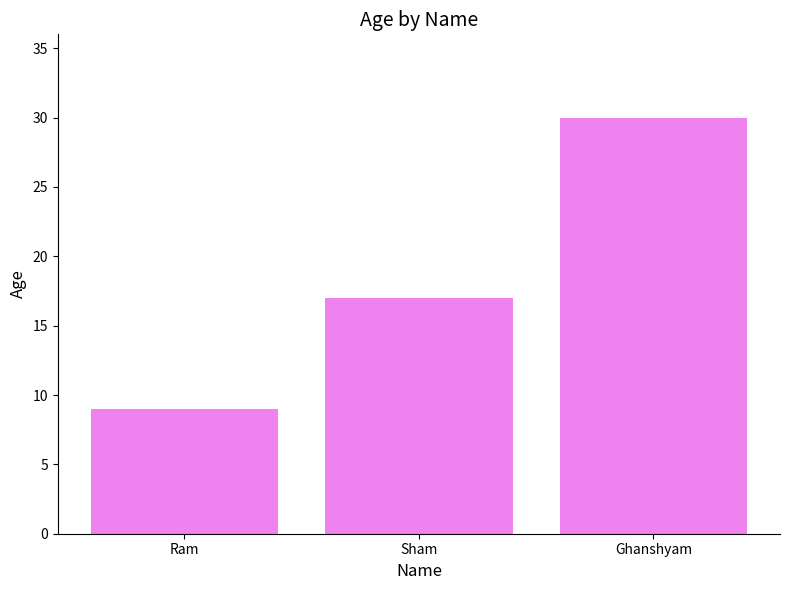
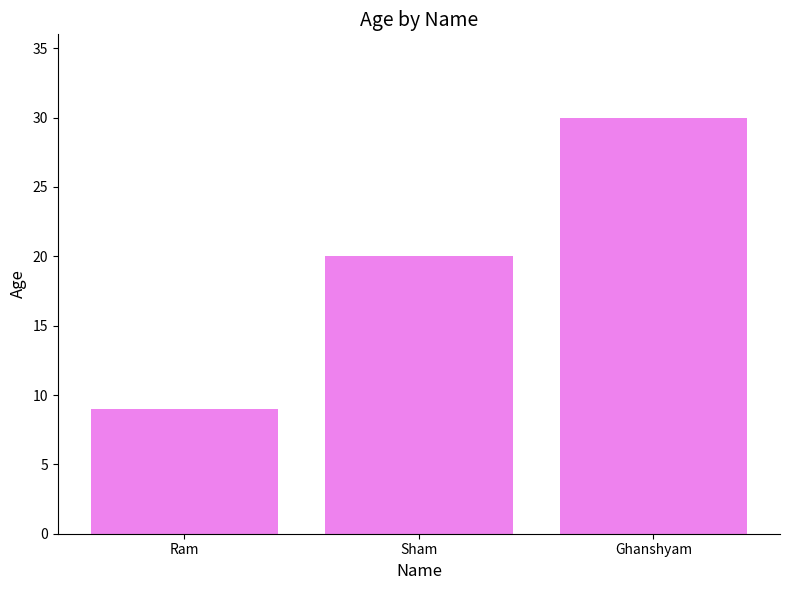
  {
    "Ram": 9,
-   "Sham": 17,
+   "Sham": 20,
    "Ghanshyam": 30
  }
